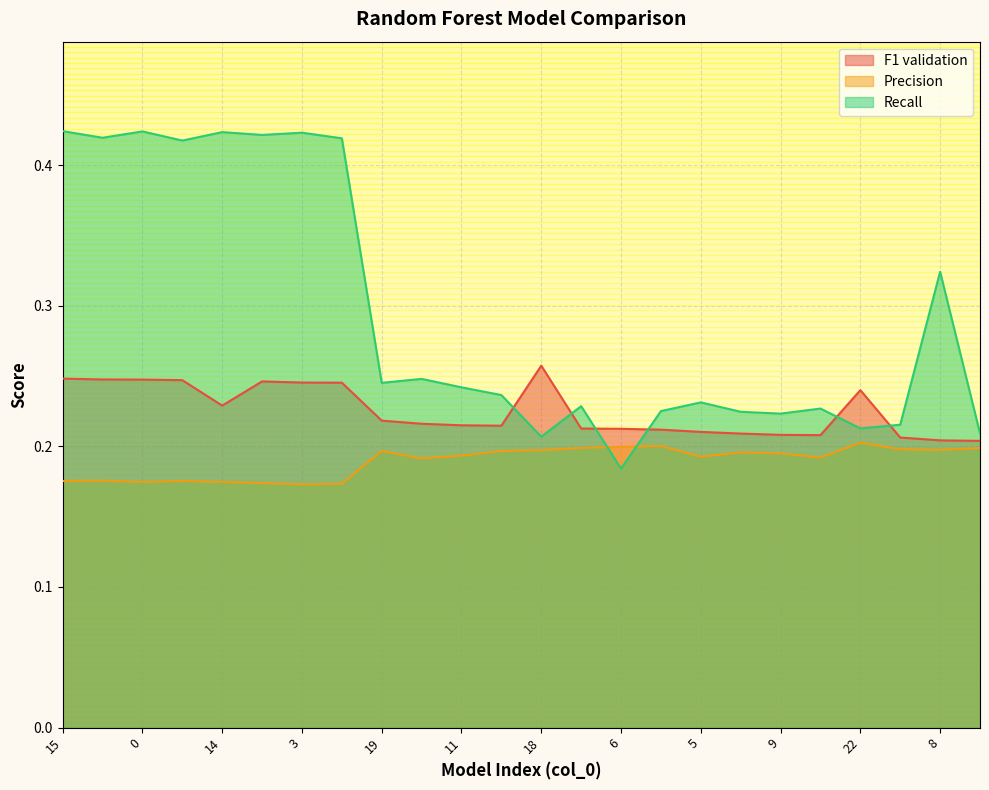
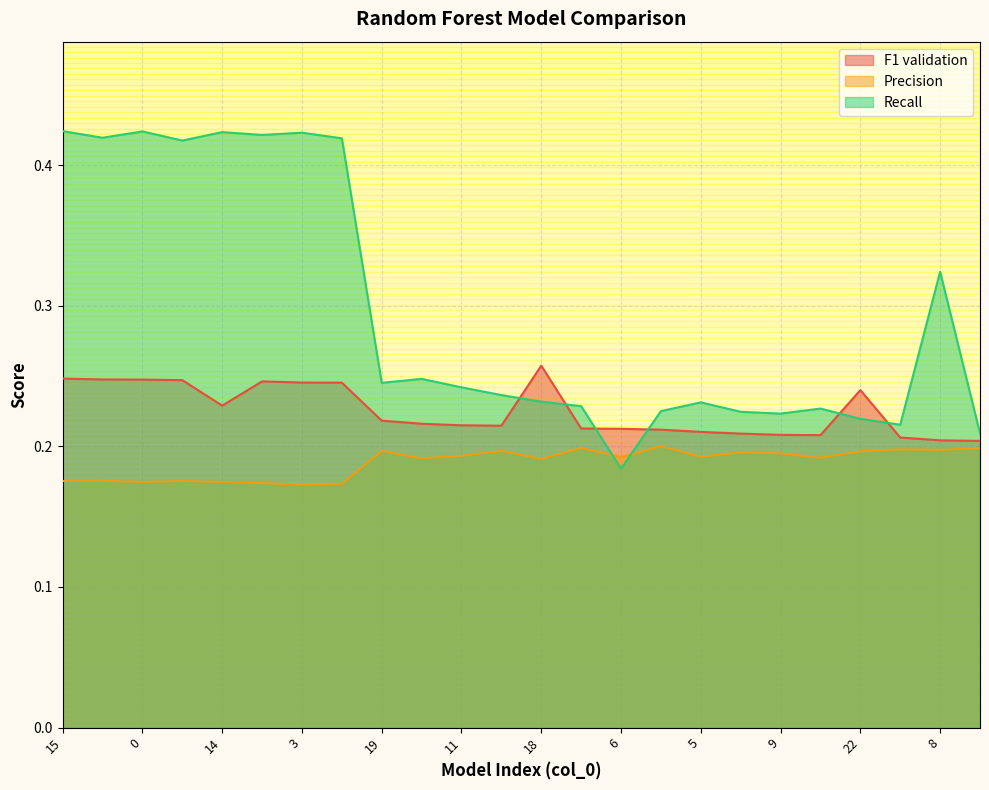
  {
    "F1 validation": {
      "0": 0.248,
      "14": 0.229,
      "18": 0.257,
      "6": 0.213,
      "22": 0.240,
      "8": 0.204
    },
    "Precision": {
      "0": 0.175,
      "14": 0.175,
-     "18": 0.197,
-     "6": 0.200,
-     "22": 0.203,
+     "18": 0.191,
+     "6": 0.192,
+     "22": 0.197,
      "8": 0.198
    },
    "Recall": {
      "0": 0.424,
      "14": 0.424,
-     "18": 0.207,
+     "18": 0.232,
      "6": 0.184,
-     "22": 0.213,
+     "22": 0.220,
      "8": 0.324
    }
  }
